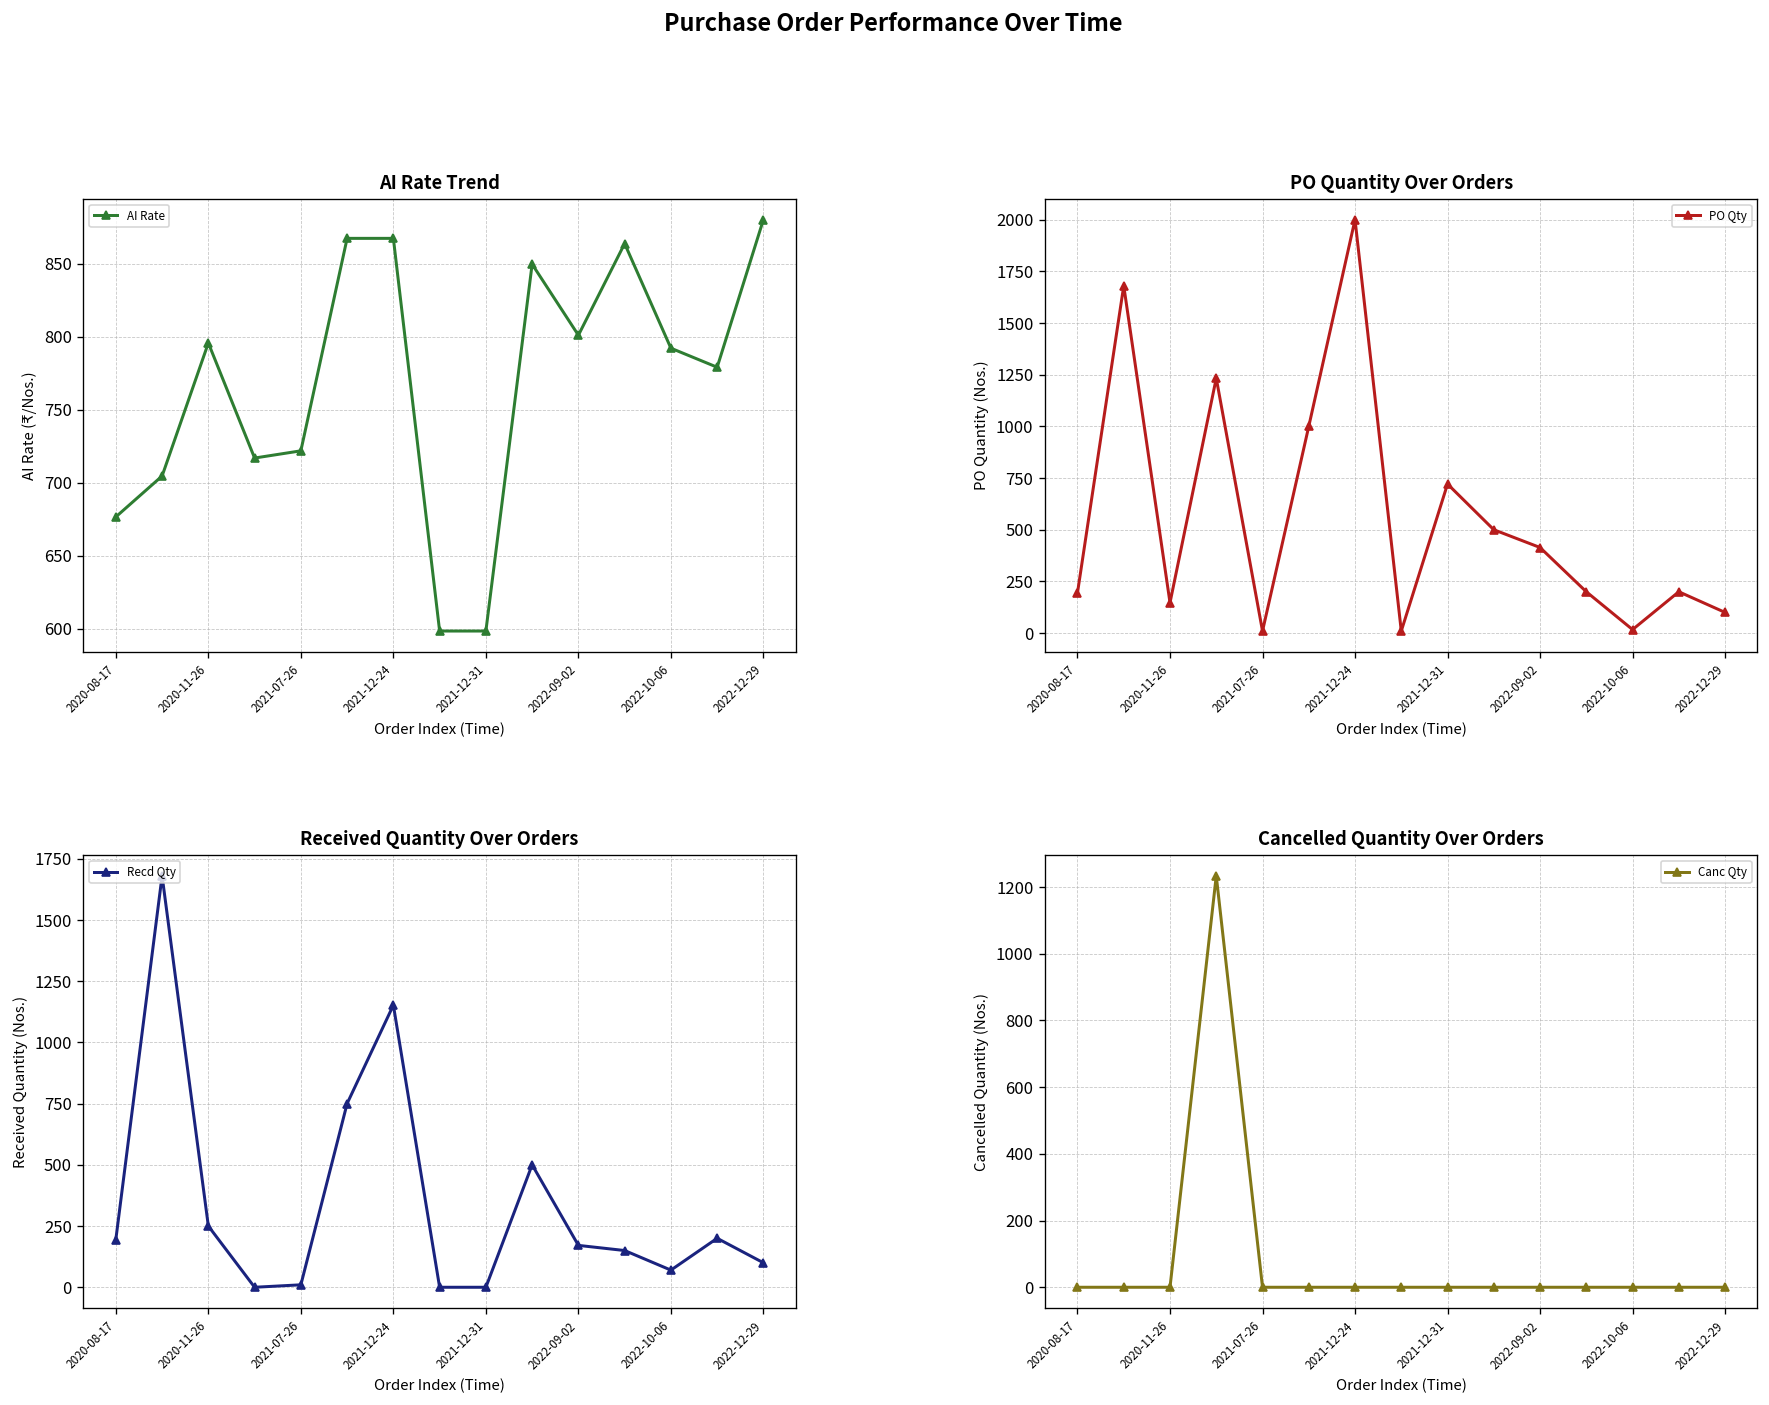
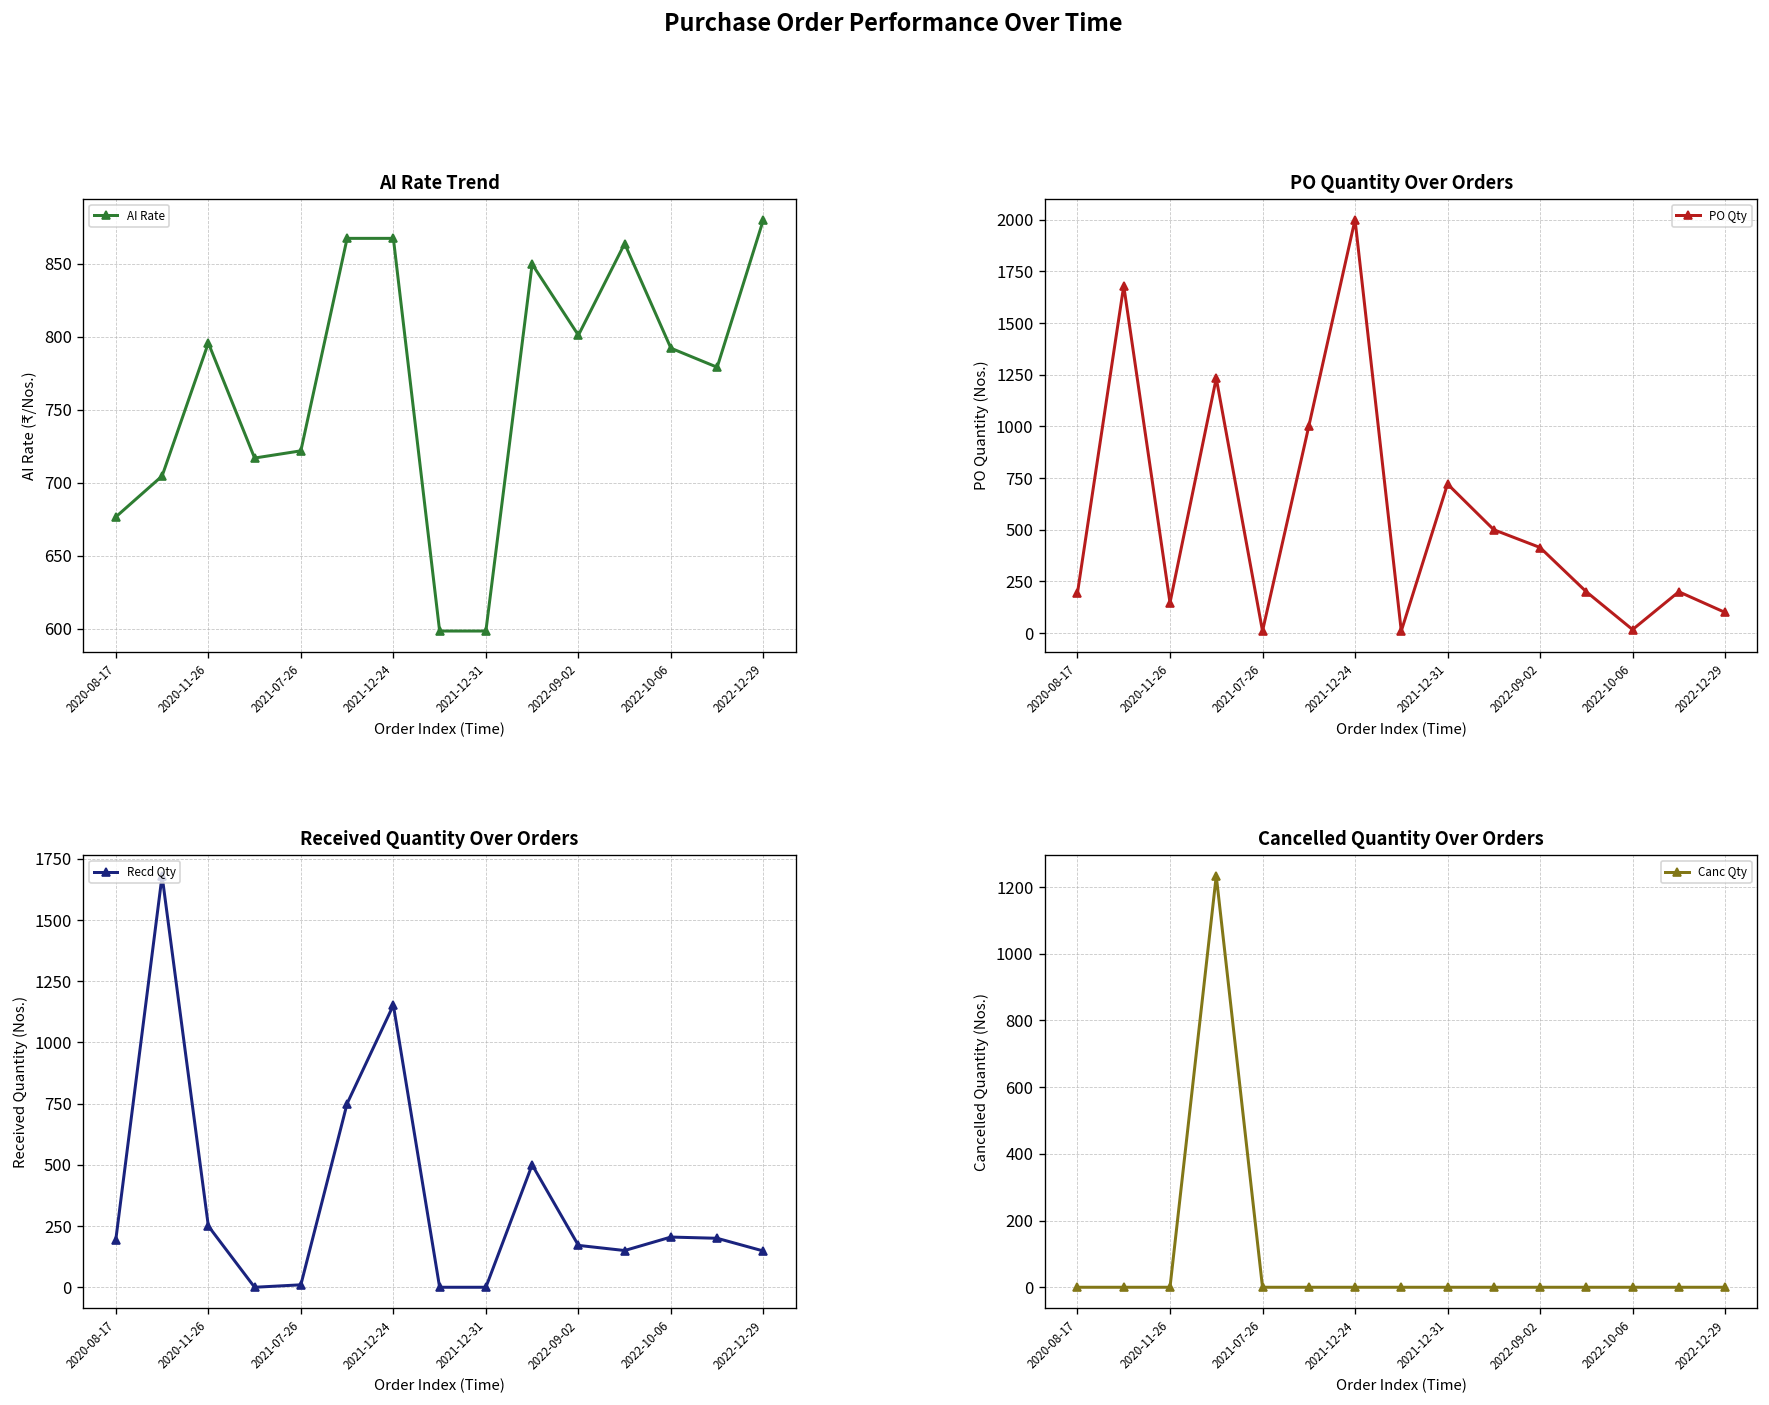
  {
    "AI Rate Trend": {
      "2020-08-17": 676,
      "2020-11-26": 796,
      "2021-07-26": 722,
      "2021-12-24": 867,
      "2021-12-31": 598,
      "2022-09-02": 801,
      "2022-10-06": 792,
      "2022-12-29": 880
    },
    "PO Quantity Over Orders": {
      "2020-08-17": 200,
      "2020-11-26": 150,
      "2021-07-26": 10,
      "2021-12-24": 2000,
      "2021-12-31": 720,
      "2022-09-02": 410,
      "2022-10-06": 20,
      "2022-12-29": 100
    },
    "Received Quantity Over Orders": {
      "2020-08-17": 200,
      "2020-11-26": 250,
      "2021-07-26": 10,
      "2021-12-24": 1150,
      "2021-12-31": 0,
      "2022-09-02": 170,
-     "2022-10-06": 70,
-     "2022-12-29": 100
+     "2022-10-06": 210,
+     "2022-12-29": 150
    },
    "Cancelled Quantity Over Orders": {
      "2020-08-17": 0,
      "2020-11-26": 0,
      "2021-07-26": 0,
      "2021-12-24": 0,
      "2021-12-31": 0,
      "2022-09-02": 0,
      "2022-10-06": 0,
      "2022-12-29": 0
    }
  }
